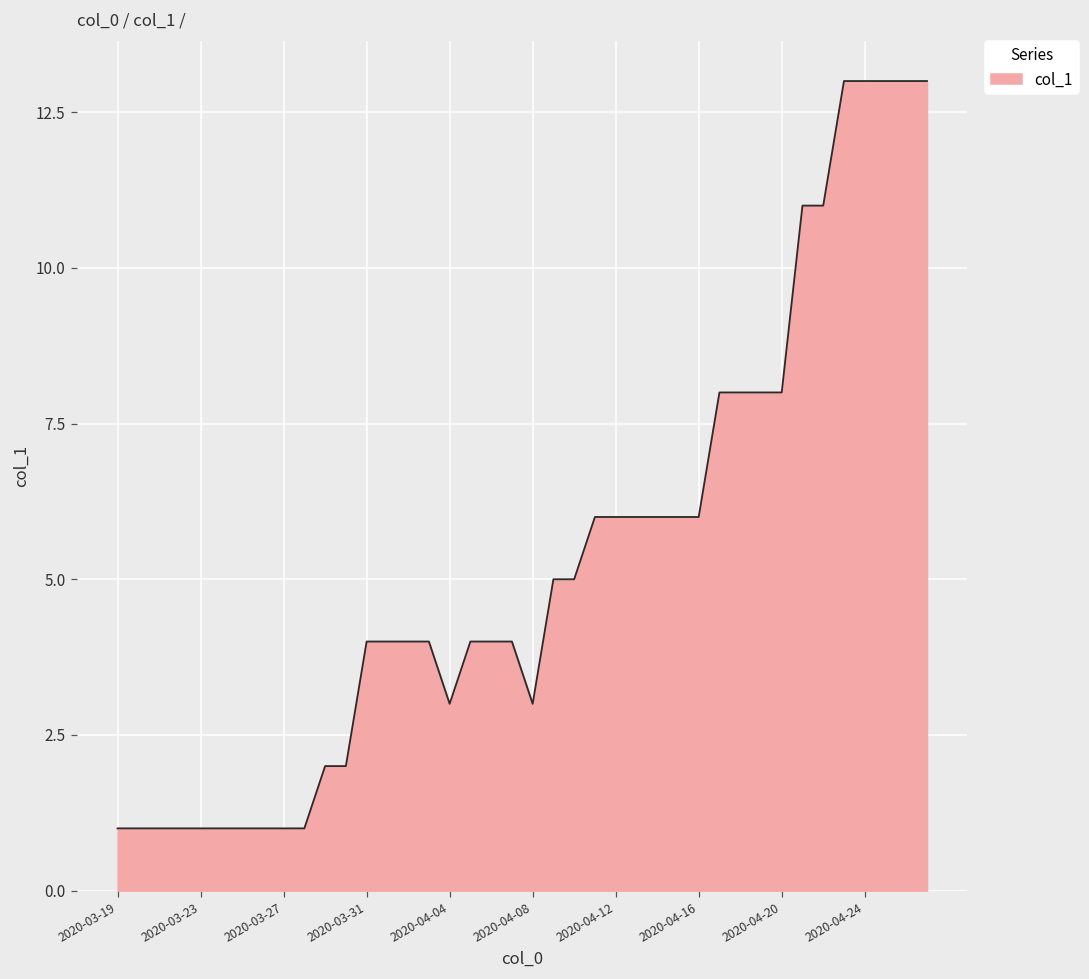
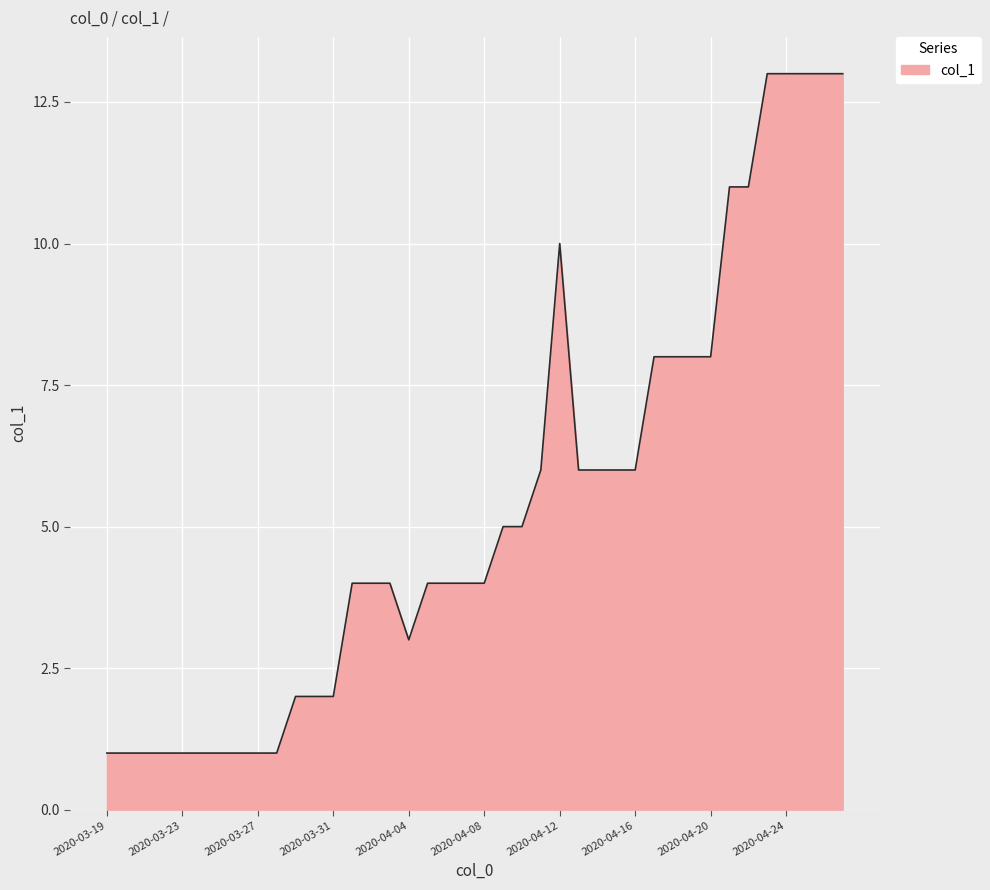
  {
    "2020-03-19": 1,
    "2020-03-23": 1,
    "2020-03-27": 1,
-   "2020-03-31": 4,
+   "2020-03-31": 2,
    "2020-04-04": 3,
-   "2020-04-08": 3,
-   "2020-04-12": 6,
+   "2020-04-08": 4,
+   "2020-04-12": 10,
    "2020-04-16": 6,
    "2020-04-20": 8,
    "2020-04-24": 13
  }
